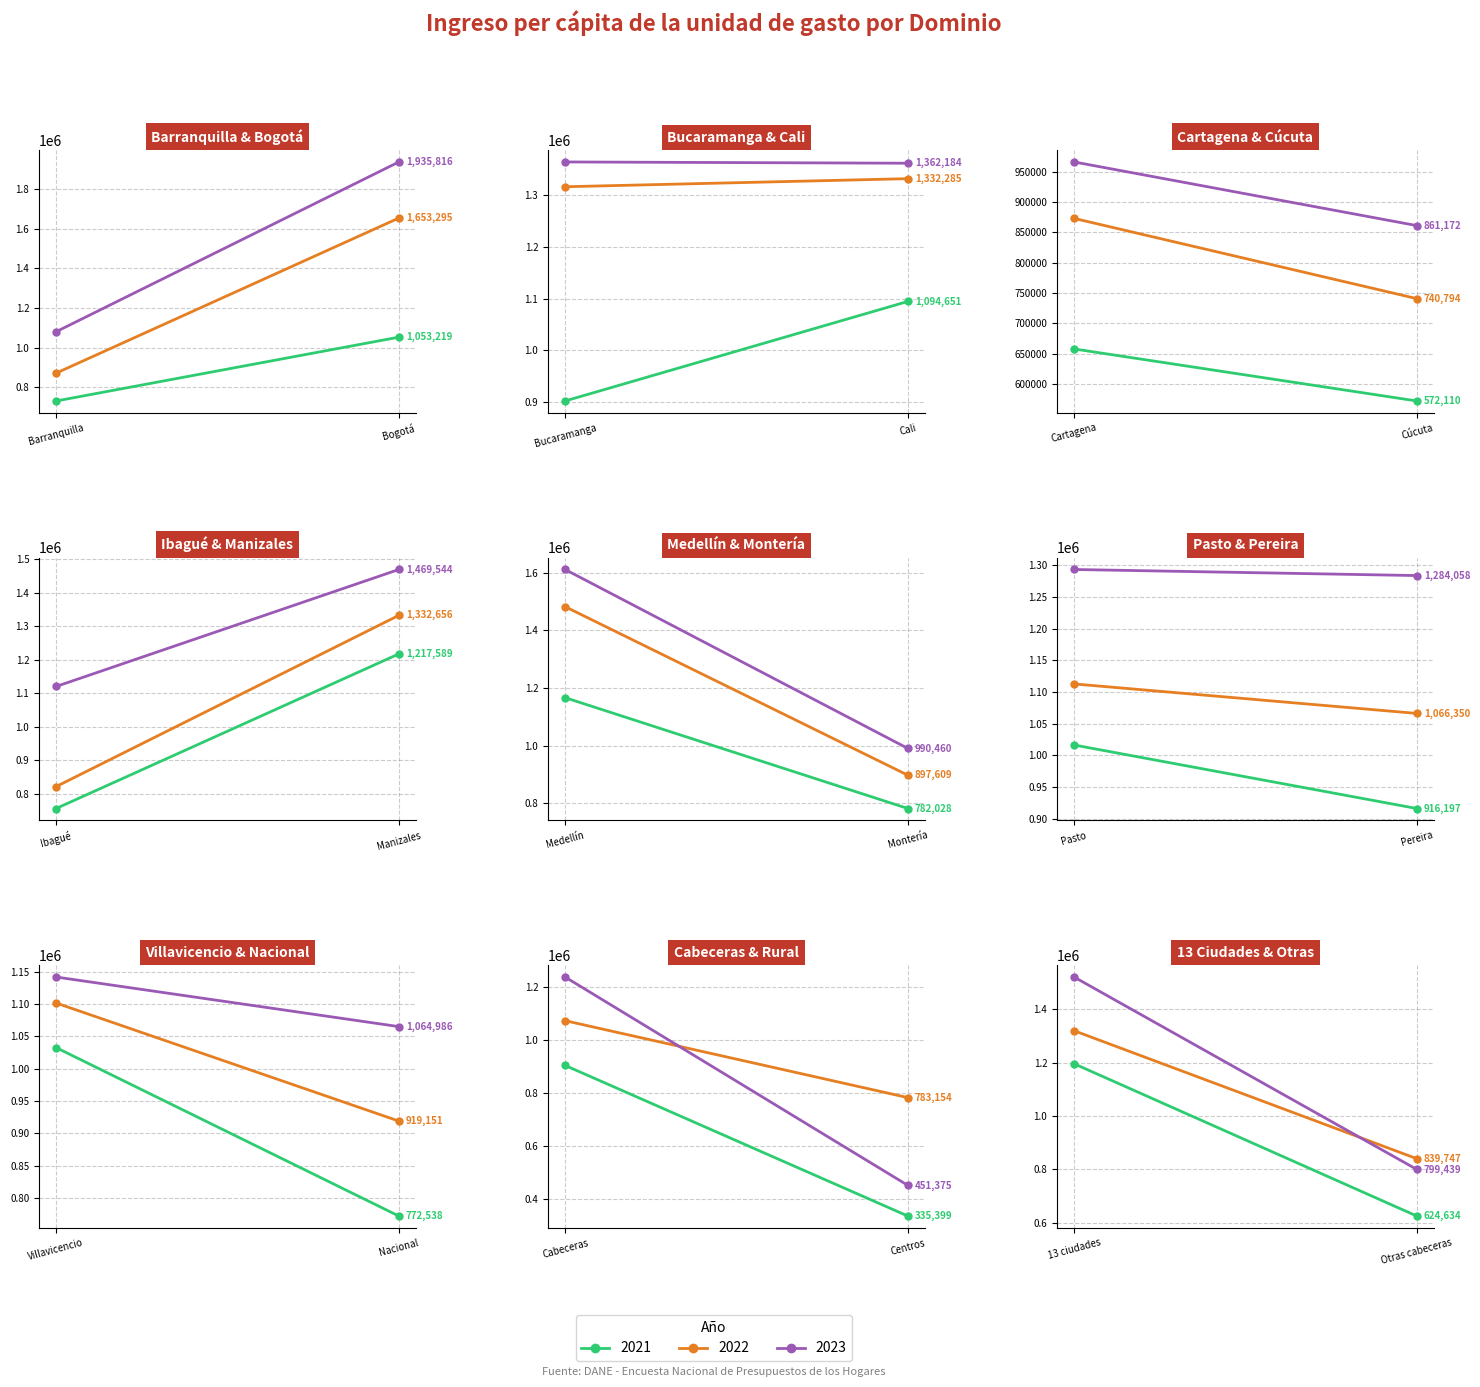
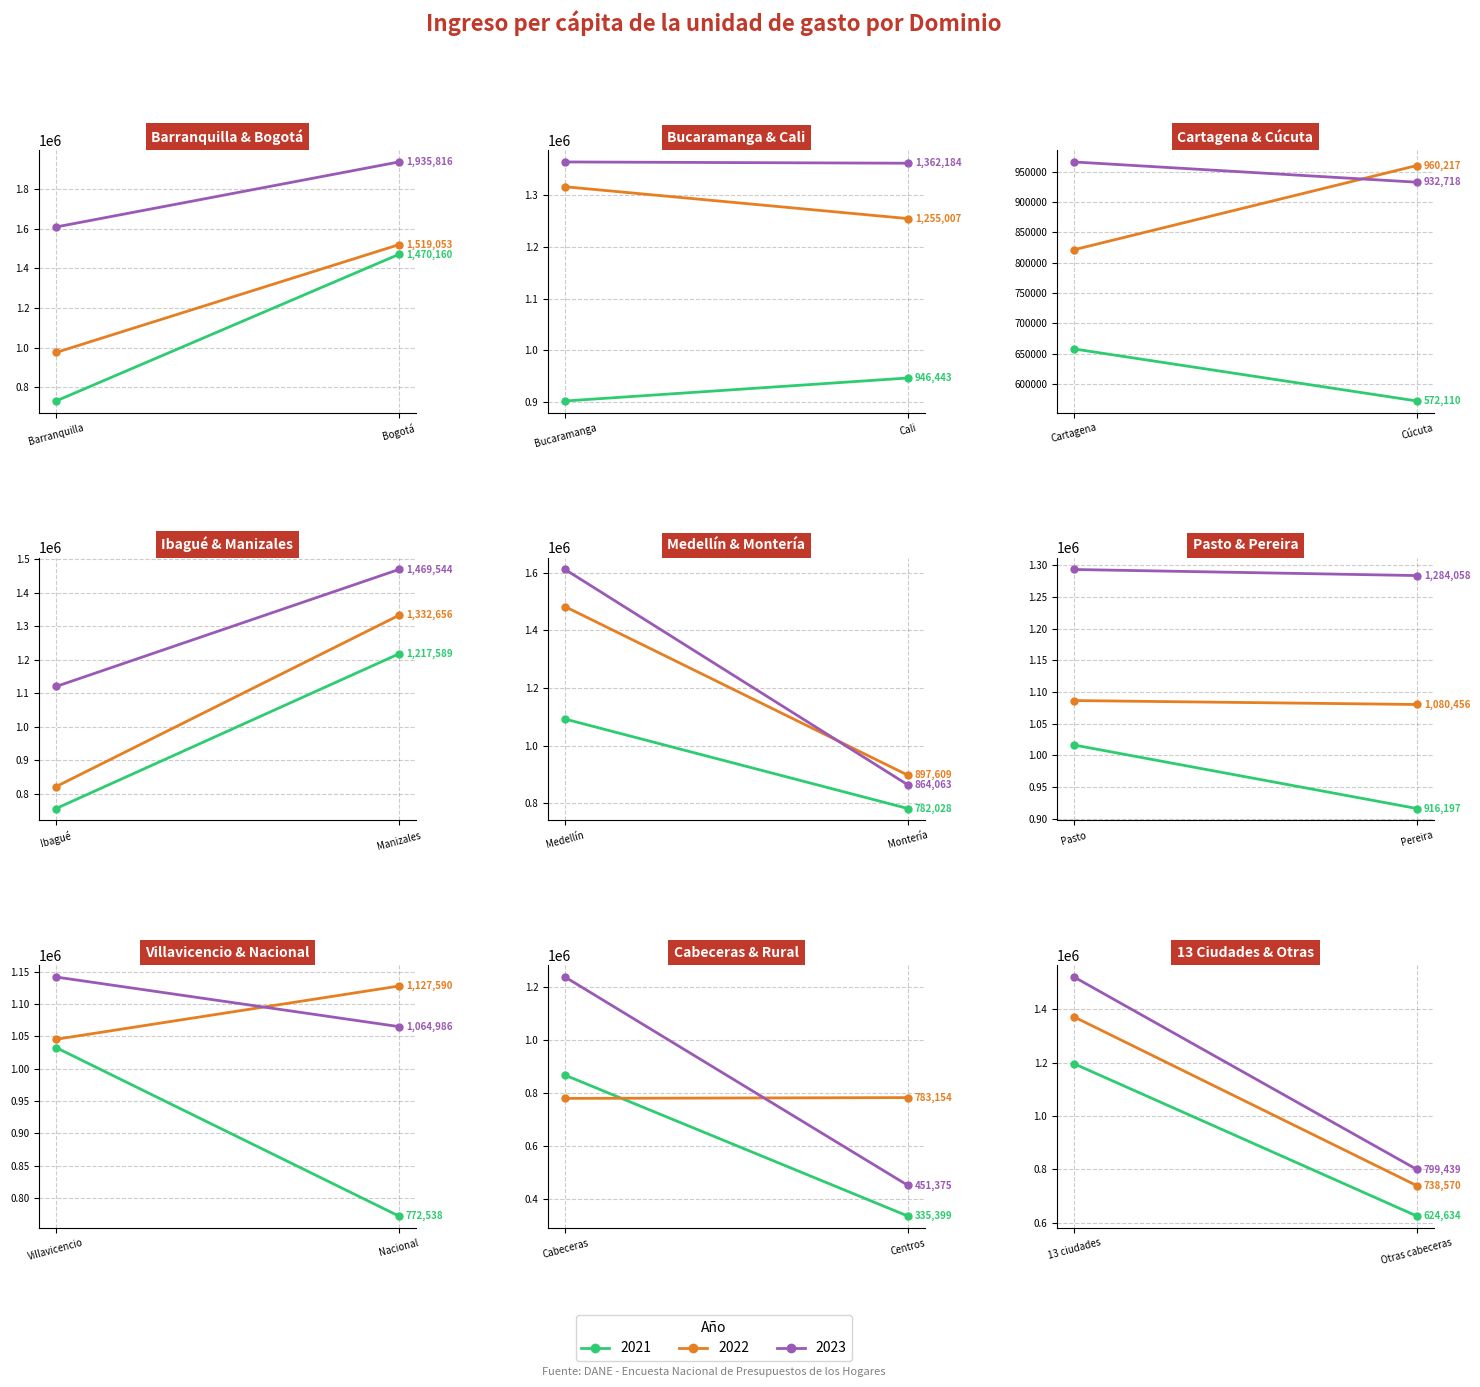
  {
    "Barranquilla & Bogotá": {
      "2021": {
-       "Bogotá": "1,053,219"
+       "Bogotá": "1,470,160"
      },
      "2022": {
-       "Barranquilla": "870000",
-       "Bogotá": "1,653,295"
+       "Barranquilla": "980000",
+       "Bogotá": "1,519,053"
      },
      "2023": {
-       "Barranquilla": "1080000"
+       "Barranquilla": "1610000"
      }
    },
    "Bucaramanga & Cali": {
      "2021": {
-       "Cali": "1,094,651"
+       "Cali": "946,443"
      },
      "2022": {
-       "Cali": "1,332,285"
+       "Cali": "1,255,007"
      },
      "2023": {
        "Cali": "1,362,184"
      }
    },
    "Cartagena & Cúcuta": {
      "2021": {
        "Cúcuta": "572,110"
      },
      "2022": {
-       "Cartagena": "870000",
-       "Cúcuta": "740,794"
+       "Cartagena": "820000",
+       "Cúcuta": "960,217"
      },
      "2023": {
-       "Cúcuta": "861,172"
+       "Cúcuta": "932,718"
      }
    },
    "Ibagué & Manizales": {
      "2021": {
        "Manizales": "1,217,589"
      },
      "2022": {
        "Manizales": "1,332,656"
      },
      "2023": {
        "Manizales": "1,469,544"
      }
    },
    "Medellín & Montería": {
      "2021": {
-       "Medellín": "1170000"
+       "Medellín": "1090000"
      },
      "2022": {
        "Montería": "897,609"
      },
      "2023": {
-       "Montería": "990,460"
+       "Montería": "864,063"
      }
    },
    "Pasto & Pereira": {
      "2021": {
        "Pereira": "916,197"
      },
      "2022": {
-       "Pasto": "1110000",
-       "Pereira": "1,066,350"
+       "Pasto": "1090000",
+       "Pereira": "1,080,456"
      },
      "2023": {
        "Pereira": "1,284,058"
      }
    },
    "Villavicencio & Nacional": {
      "2021": {
        "Nacional": "772,538"
      },
      "2022": {
-       "Villavicencio": "1100000",
-       "Nacional": "919,151"
+       "Villavicencio": "1050000",
+       "Nacional": "1,127,590"
      },
      "2023": {
        "Nacional": "1,064,986"
      }
    },
    "Cabeceras & Rural": {
      "2021": {
-       "Cabeceras": "900000"
+       "Cabeceras": "870000"
      },
      "2022": {
-       "Cabeceras": "1070000"
+       "Cabeceras": "780000"
      },
      "2023": {
        "Centros": "451,375"
      }
    },
    "13 Ciudades & Otras": {
      "2021": {
        "Otras cabeceras": "624,634"
      },
      "2022": {
-       "13 ciudades": "1320000",
-       "Otras cabeceras": "839,747"
+       "13 ciudades": "1370000",
+       "Otras cabeceras": "738,570"
      },
      "2023": {
        "Otras cabeceras": "799,439"
      }
    }
  }
